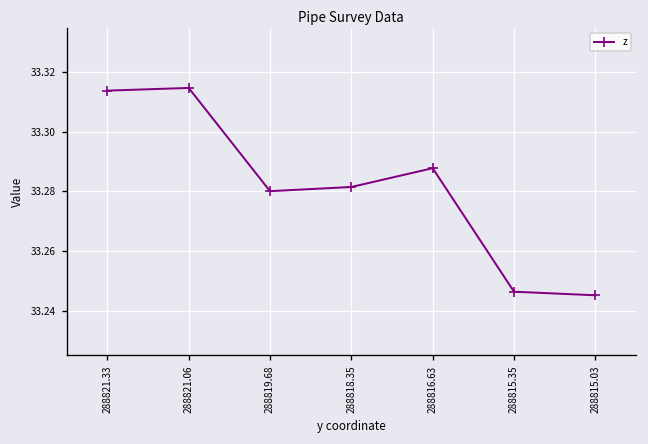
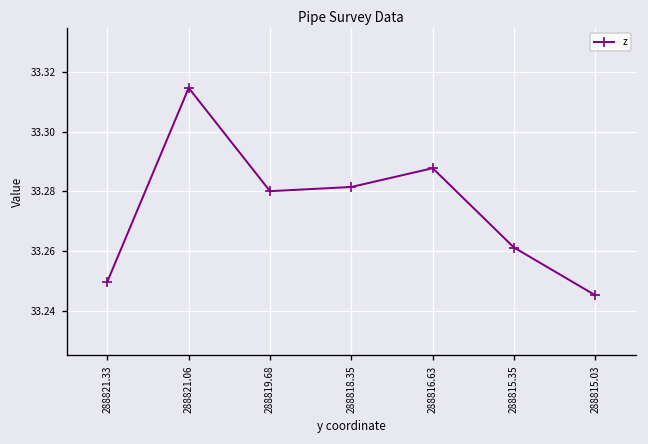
  {
-   "288821.33": 33.314,
+   "288821.33": 33.250,
    "288821.06": 33.315,
    "288819.68": 33.280,
    "288818.35": 33.282,
    "288816.63": 33.288,
-   "288815.35": 33.246,
+   "288815.35": 33.261,
    "288815.03": 33.245
  }
